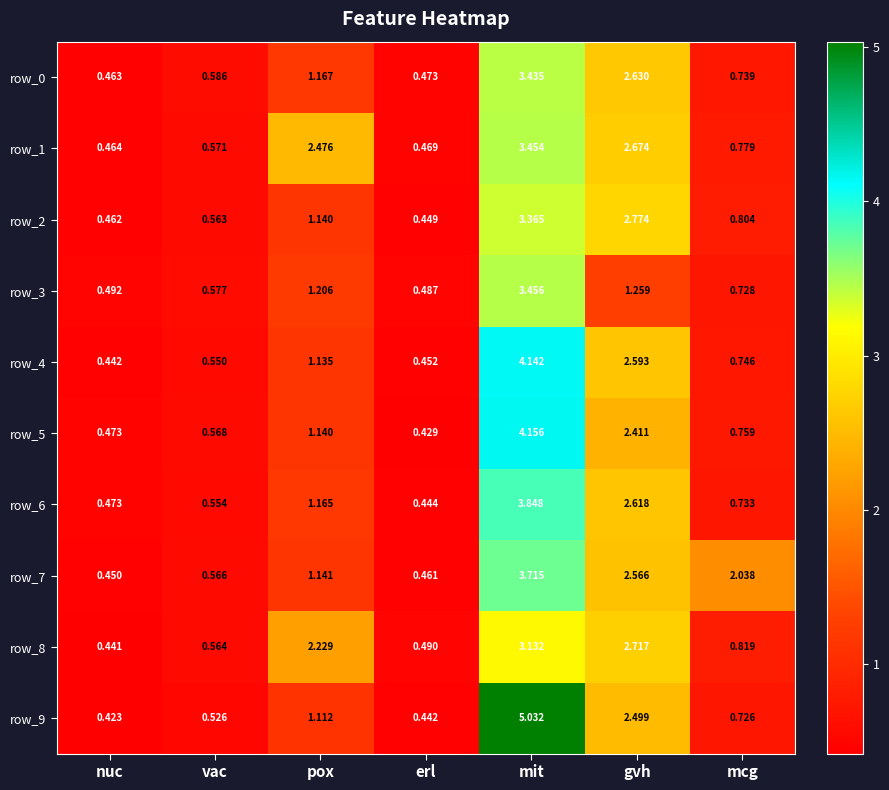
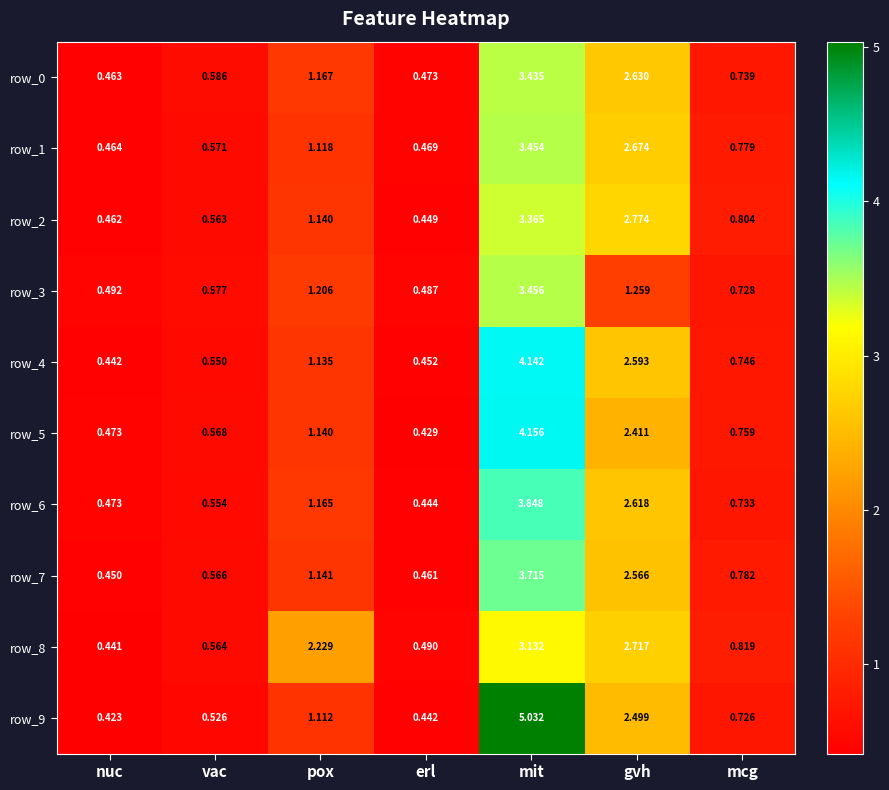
  {
    "row_0": {
      "nuc": 0.463,
      "vac": 0.586,
      "pox": 1.167,
      "erl": 0.473,
      "mit": 3.435,
      "gvh": 2.630,
      "mcg": 0.739
    },
    "row_1": {
      "nuc": 0.464,
      "vac": 0.571,
-     "pox": 2.476,
+     "pox": 1.118,
      "erl": 0.469,
      "mit": 3.454,
      "gvh": 2.674,
      "mcg": 0.779
    },
    "row_2": {
      "nuc": 0.462,
      "vac": 0.563,
      "pox": 1.140,
      "erl": 0.449,
      "mit": 3.365,
      "gvh": 2.774,
      "mcg": 0.804
    },
    "row_3": {
      "nuc": 0.492,
      "vac": 0.577,
      "pox": 1.206,
      "erl": 0.487,
      "mit": 3.456,
      "gvh": 1.259,
      "mcg": 0.728
    },
    "row_4": {
      "nuc": 0.442,
      "vac": 0.550,
      "pox": 1.135,
      "erl": 0.452,
      "mit": 4.142,
      "gvh": 2.593,
      "mcg": 0.746
    },
    "row_5": {
      "nuc": 0.473,
      "vac": 0.568,
      "pox": 1.140,
      "erl": 0.429,
      "mit": 4.156,
      "gvh": 2.411,
      "mcg": 0.759
    },
    "row_6": {
      "nuc": 0.473,
      "vac": 0.554,
      "pox": 1.165,
      "erl": 0.444,
      "mit": 3.848,
      "gvh": 2.618,
      "mcg": 0.733
    },
    "row_7": {
      "nuc": 0.450,
      "vac": 0.566,
      "pox": 1.141,
      "erl": 0.461,
      "mit": 3.715,
      "gvh": 2.566,
-     "mcg": 2.038
+     "mcg": 0.782
    },
    "row_8": {
      "nuc": 0.441,
      "vac": 0.564,
      "pox": 2.229,
      "erl": 0.490,
      "mit": 3.132,
      "gvh": 2.717,
      "mcg": 0.819
    },
    "row_9": {
      "nuc": 0.423,
      "vac": 0.526,
      "pox": 1.112,
      "erl": 0.442,
      "mit": 5.032,
      "gvh": 2.499,
      "mcg": 0.726
    }
  }
